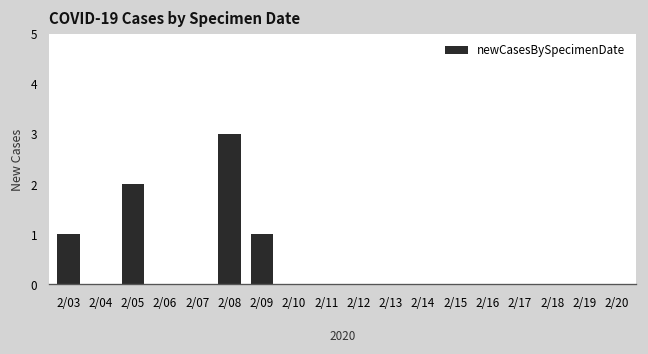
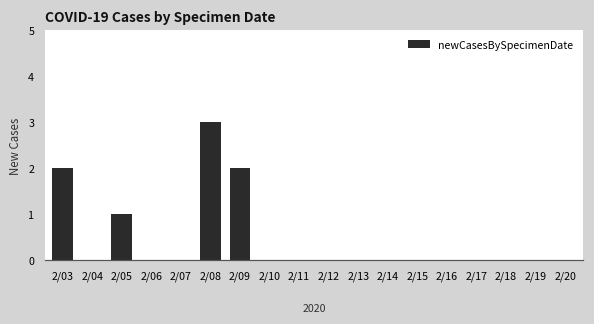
  {
-   "2/03": 1,
+   "2/03": 2,
    "2/04": 0,
-   "2/05": 2,
+   "2/05": 1,
    "2/06": 0,
    "2/07": 0,
    "2/08": 3,
-   "2/09": 1,
+   "2/09": 2,
    "2/10": 0,
    "2/11": 0,
    "2/12": 0,
    "2/13": 0,
    "2/14": 0,
    "2/15": 0,
    "2/16": 0,
    "2/17": 0,
    "2/18": 0,
    "2/19": 0,
    "2/20": 0
  }
